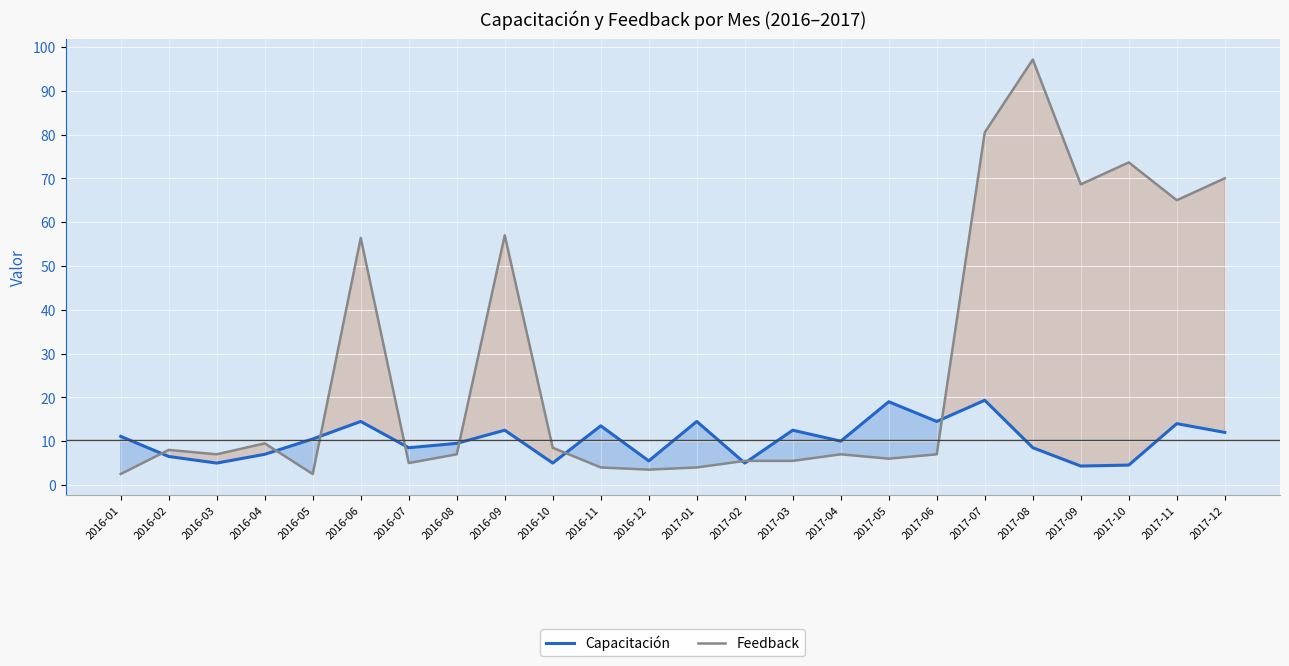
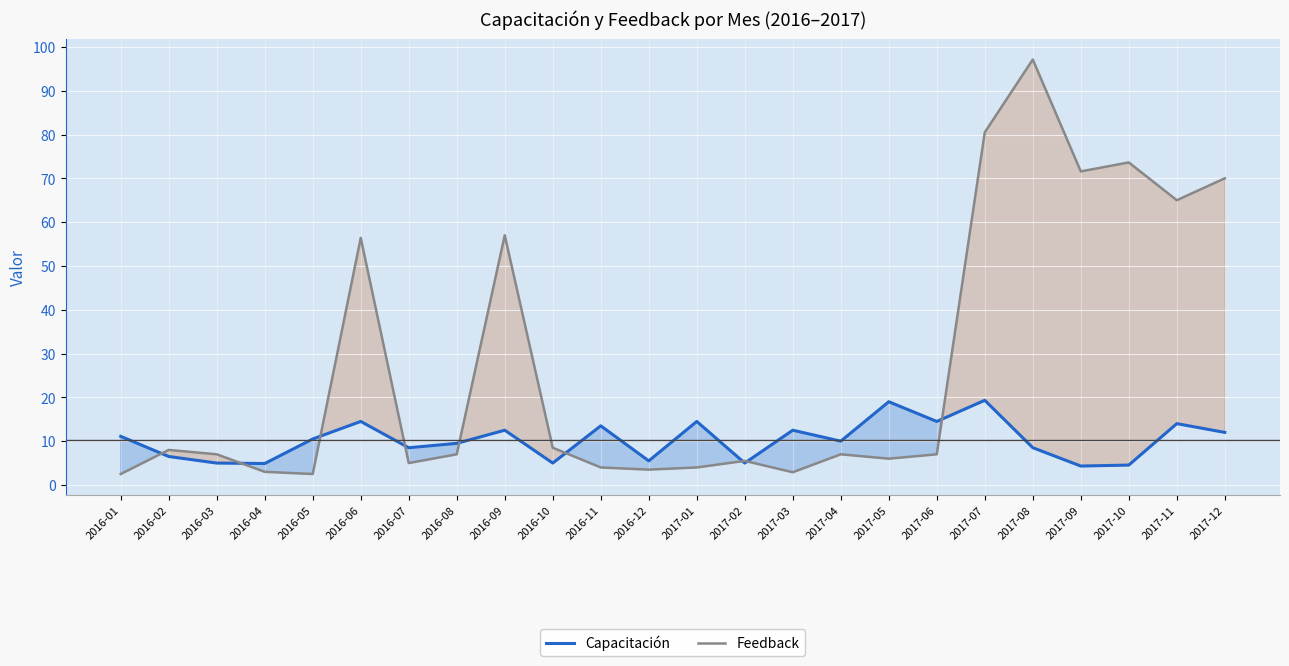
  {
    "Capacitación": {
      "2016-01": 11,
      "2016-02": 7,
      "2016-03": 5,
-     "2016-04": 7,
+     "2016-04": 5,
      "2016-05": 11,
      "2016-06": 15,
      "2016-07": 9,
      "2016-08": 10,
      "2016-09": 13,
      "2016-10": 5,
      "2016-11": 14,
      "2016-12": 6,
      "2017-01": 15,
      "2017-03": 13,
      "2017-04": 10,
      "2017-05": 19,
      "2017-06": 15,
      "2017-07": 19,
      "2017-08": 9,
      "2017-09": 4,
      "2017-10": 5,
      "2017-11": 14,
      "2017-12": 12
    },
    "Feedback": {
      "2016-01": 3,
      "2016-02": 8,
      "2016-03": 7,
-     "2016-04": 10,
+     "2016-04": 3,
      "2016-05": 3,
      "2016-06": 56,
      "2016-07": 5,
      "2016-08": 7,
      "2016-09": 57,
      "2016-10": 9,
      "2016-11": 4,
      "2016-12": 4,
      "2017-01": 4,
-     "2017-03": 6,
+     "2017-03": 3,
      "2017-04": 7,
      "2017-05": 6,
      "2017-06": 7,
      "2017-07": 80,
      "2017-08": 97,
-     "2017-09": 69,
+     "2017-09": 72,
      "2017-10": 74,
      "2017-11": 65,
      "2017-12": 70
    }
  }
